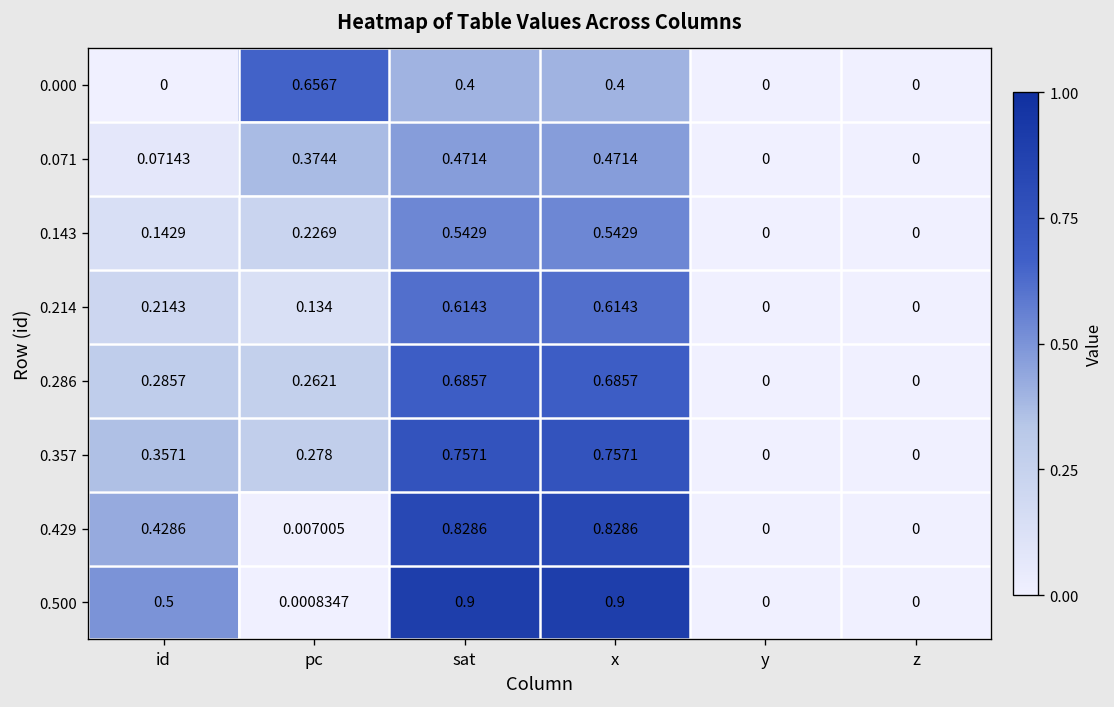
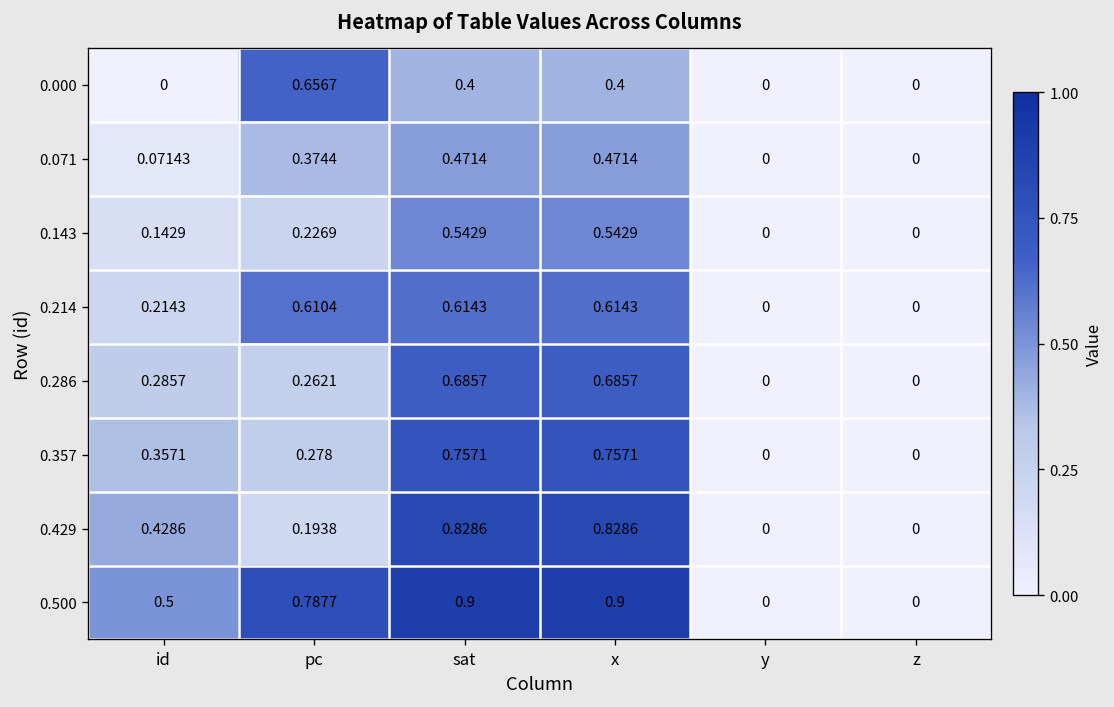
  {
    "0.000": {
      "id": 0,
      "pc": 0.6567,
      "sat": 0.4,
      "x": 0.4,
      "y": 0,
      "z": 0
    },
    "0.071": {
      "id": 0.07143,
      "pc": 0.3744,
      "sat": 0.4714,
      "x": 0.4714,
      "y": 0,
      "z": 0
    },
    "0.143": {
      "id": 0.1429,
      "pc": 0.2269,
      "sat": 0.5429,
      "x": 0.5429,
      "y": 0,
      "z": 0
    },
    "0.214": {
      "id": 0.2143,
-     "pc": 0.134,
+     "pc": 0.6104,
      "sat": 0.6143,
      "x": 0.6143,
      "y": 0,
      "z": 0
    },
    "0.286": {
      "id": 0.2857,
      "pc": 0.2621,
      "sat": 0.6857,
      "x": 0.6857,
      "y": 0,
      "z": 0
    },
    "0.357": {
      "id": 0.3571,
      "pc": 0.278,
      "sat": 0.7571,
      "x": 0.7571,
      "y": 0,
      "z": 0
    },
    "0.429": {
      "id": 0.4286,
-     "pc": 0.007005,
+     "pc": 0.1938,
      "sat": 0.8286,
      "x": 0.8286,
      "y": 0,
      "z": 0
    },
    "0.500": {
      "id": 0.5,
-     "pc": 0.0008347,
+     "pc": 0.7877,
      "sat": 0.9,
      "x": 0.9,
      "y": 0,
      "z": 0
    }
  }
